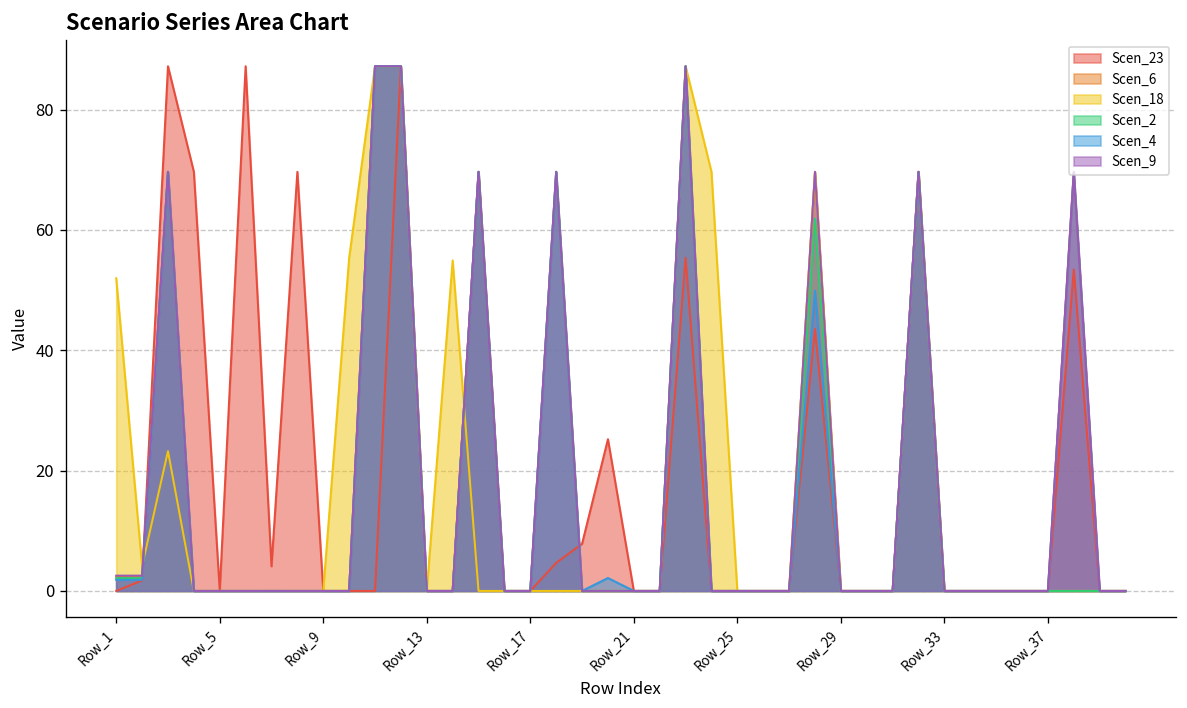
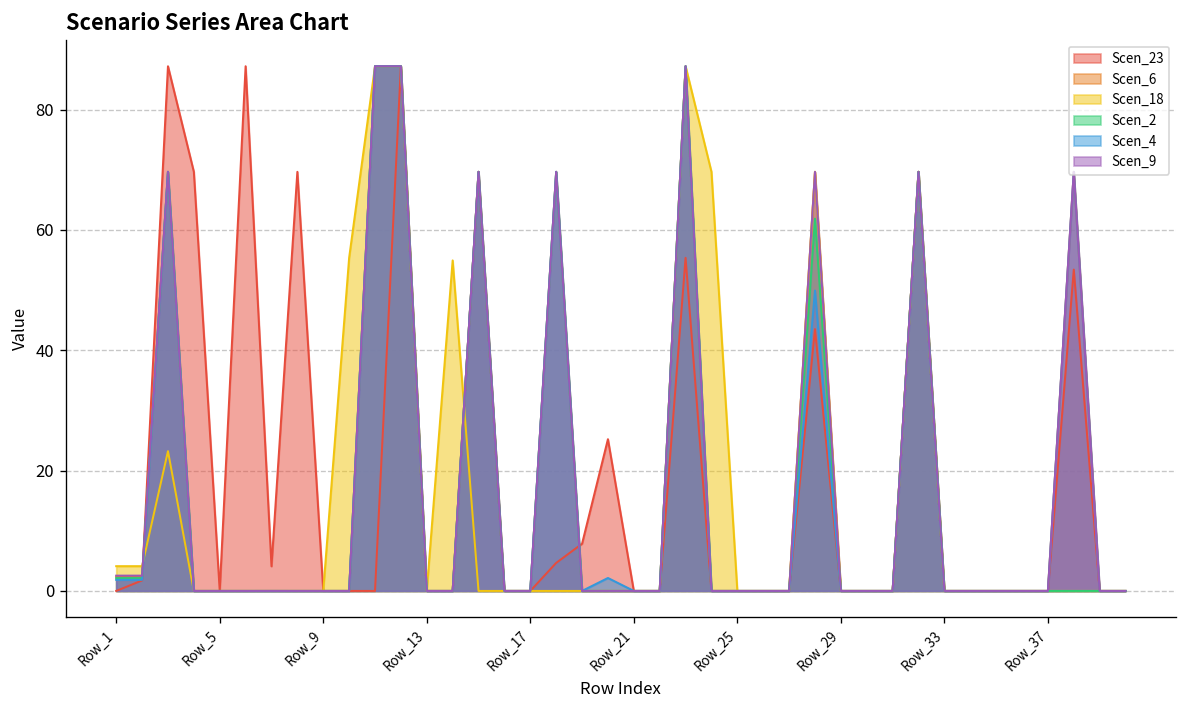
  {
    "Scen_23": {
      "Row_1": 0
    },
    "Scen_18": {
-     "Row_1": 52
+     "Row_1": 4
    }
  }
